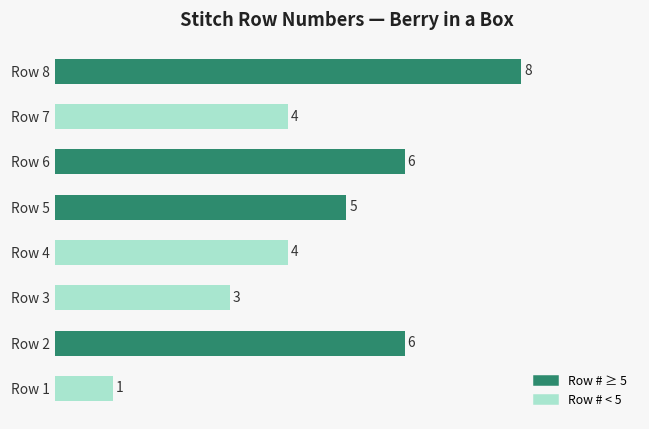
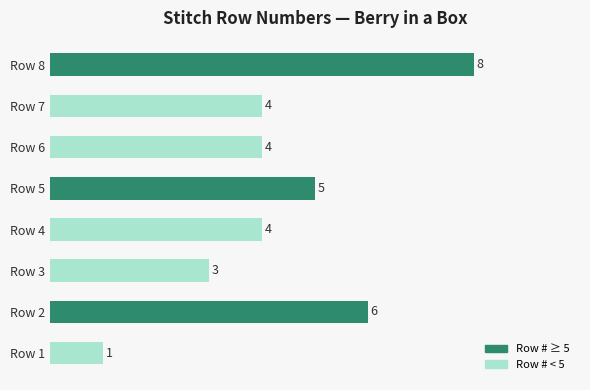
  {
    "Row 8": 8,
    "Row 7": 4,
-   "Row 6": 6,
+   "Row 6": 4,
    "Row 5": 5,
    "Row 4": 4,
    "Row 3": 3,
    "Row 2": 6,
    "Row 1": 1
  }
